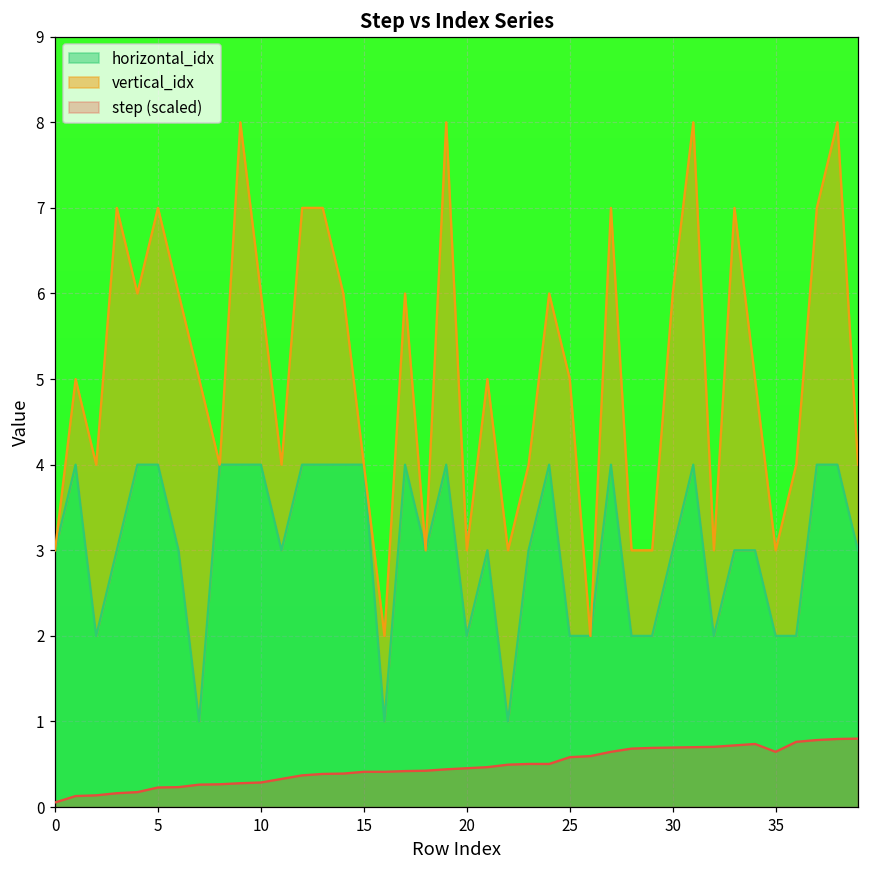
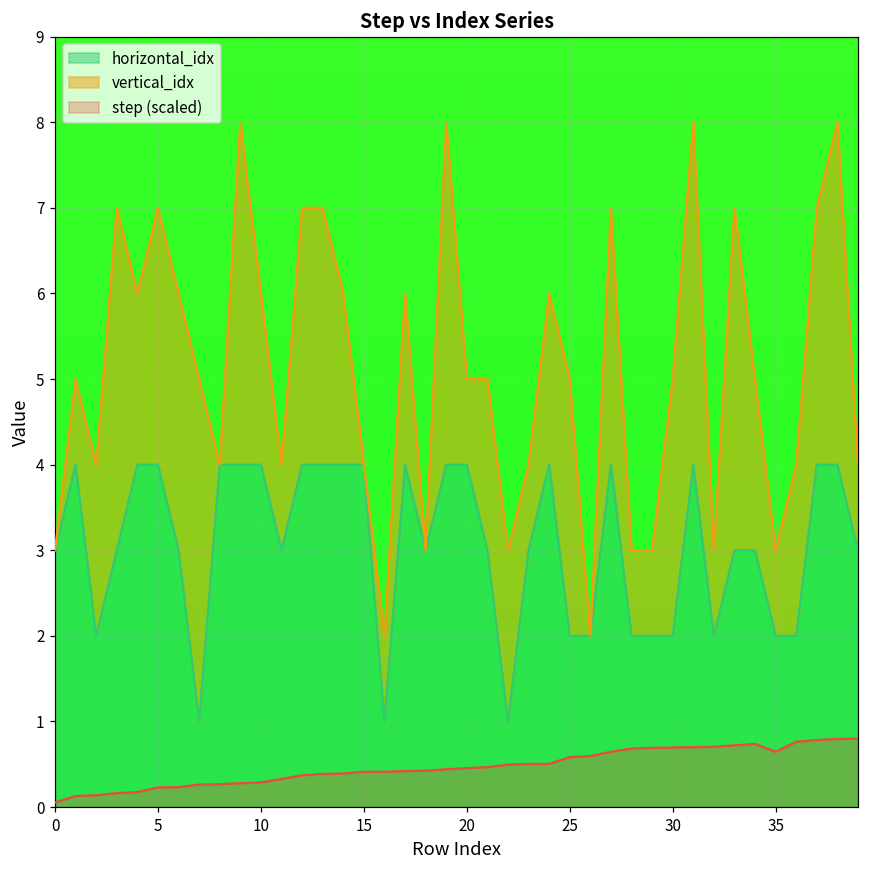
  {
    "horizontal_idx": {
      "5": 4,
      "10": 4,
-     "20": 2,
+     "20": 4,
      "25": 2,
-     "30": 3,
+     "30": 2,
      "35": 2
    },
    "vertical_idx": {
      "5": 7,
      "10": 6,
      "25": 5,
      "35": 3
    },
    "step (scaled)": {
      "0": 0.1,
      "5": 0.2,
      "10": 0.3,
      "15": 0.4,
      "20": 0.5,
      "25": 0.6,
      "30": 0.7,
      "35": 0.6
    }
  }
